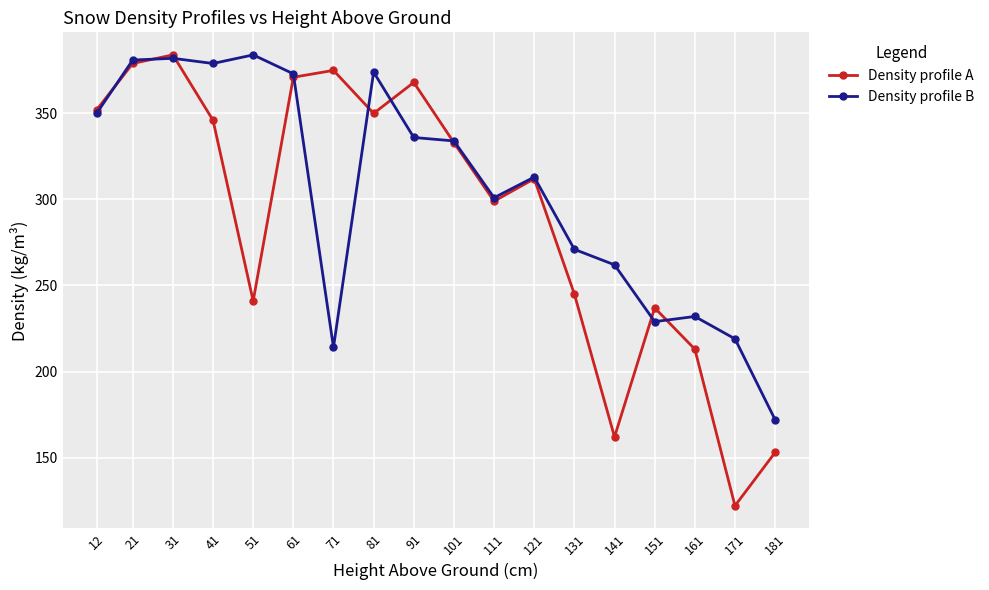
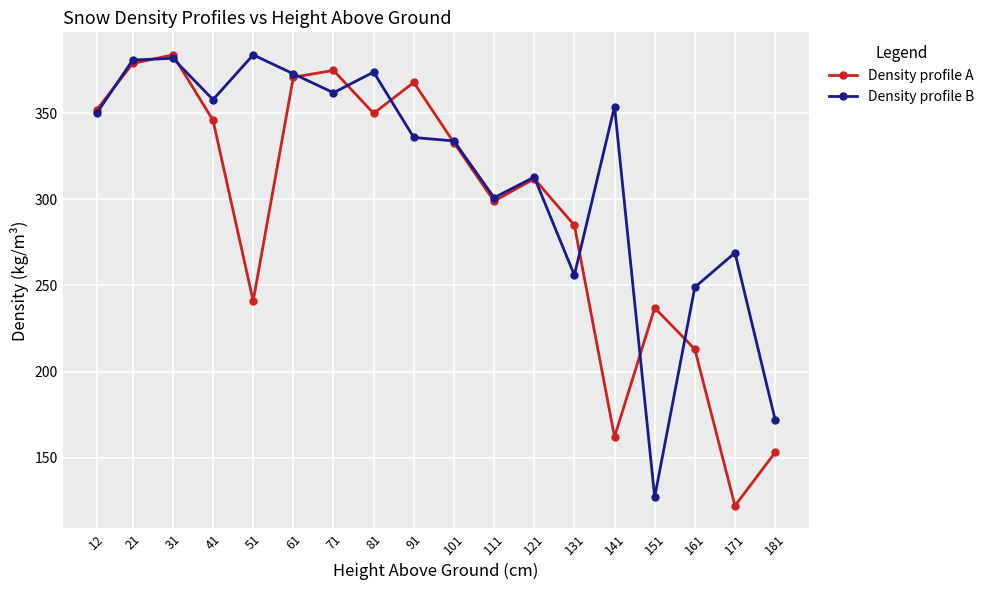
  {
    "Density profile A": {
      "12": 352,
      "21": 379,
      "31": 384,
      "41": 346,
      "51": 241,
      "61": 371,
      "71": 375,
      "81": 350,
      "91": 368,
      "111": 299,
-     "131": 245,
+     "131": 285,
      "141": 162,
      "151": 237,
      "161": 213,
      "171": 122,
      "181": 153
    },
    "Density profile B": {
      "12": 350,
      "21": 381,
      "31": 382,
-     "41": 379,
+     "41": 358,
      "51": 384,
      "61": 373,
-     "71": 214,
+     "71": 362,
      "81": 374,
      "91": 336,
      "111": 301,
-     "131": 271,
-     "141": 262,
-     "151": 229,
-     "161": 232,
-     "171": 219,
+     "131": 256,
+     "141": 354,
+     "151": 127,
+     "161": 249,
+     "171": 269,
      "181": 172
    }
  }
